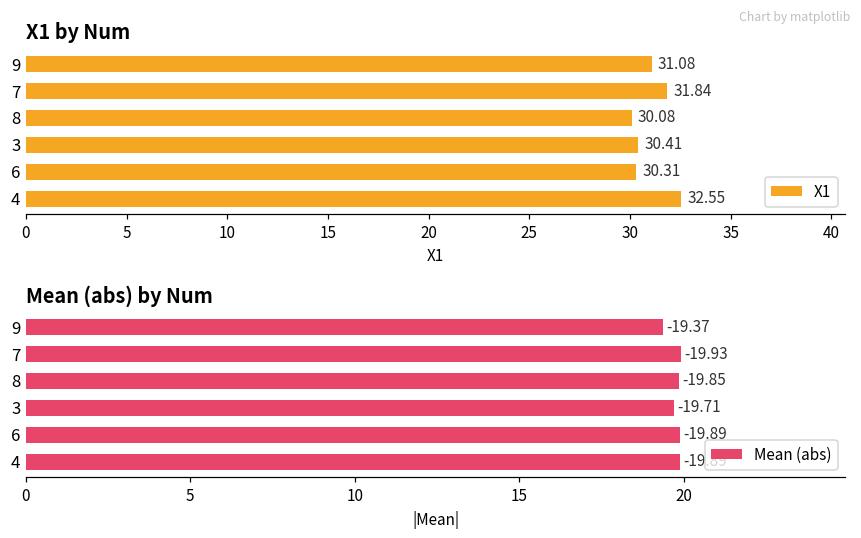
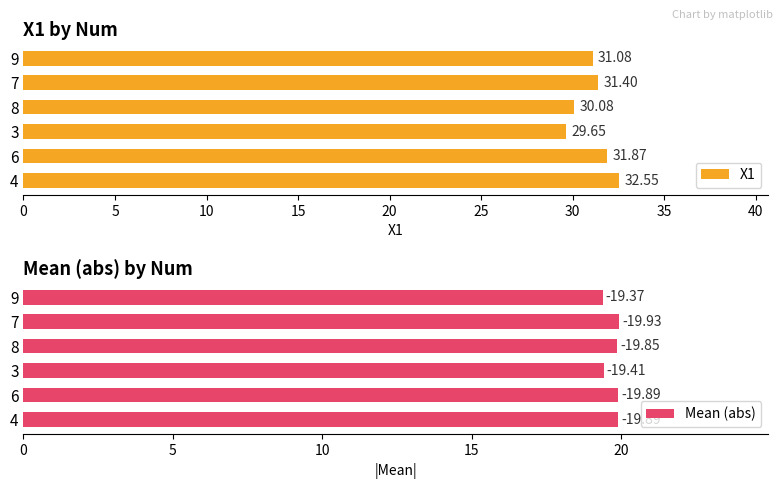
  {
    "X1 by Num": {
      "9": 31.08,
-     "7": 31.84,
+     "7": 31.40,
      "8": 30.08,
-     "3": 30.41,
-     "6": 30.31,
+     "3": 29.65,
+     "6": 31.87,
      "4": 32.55
    },
    "Mean (abs) by Num": {
-     "3": -19.71
+     "3": -19.41
    }
  }
